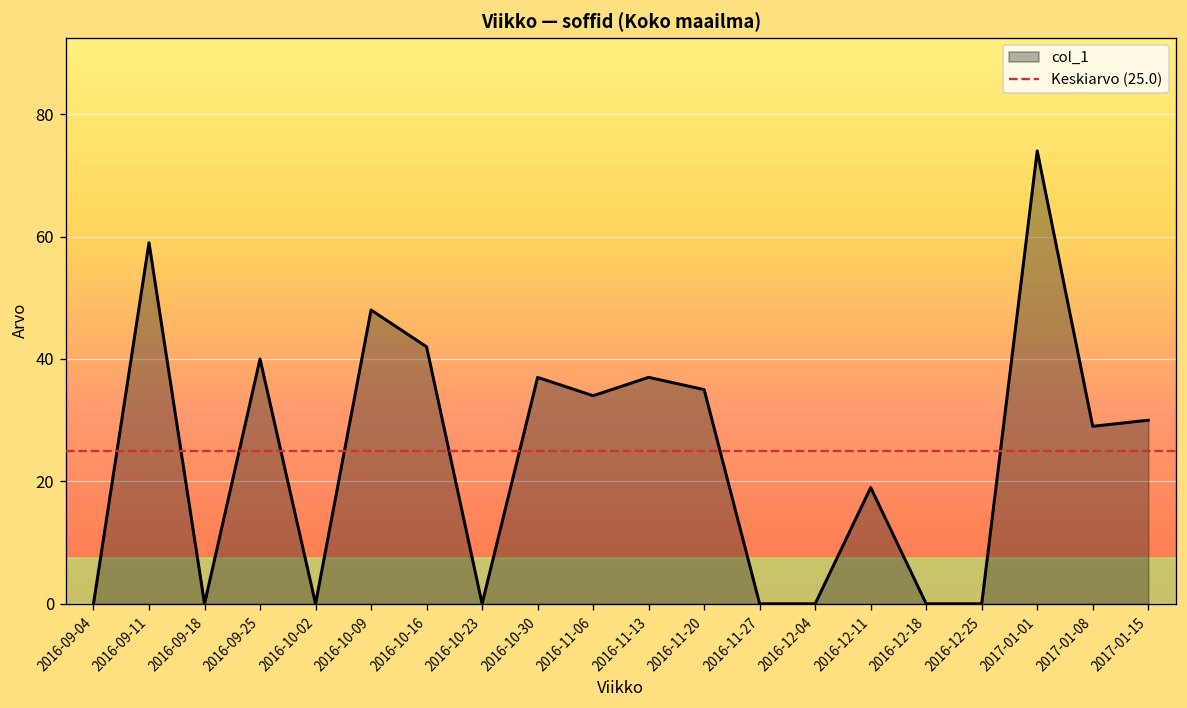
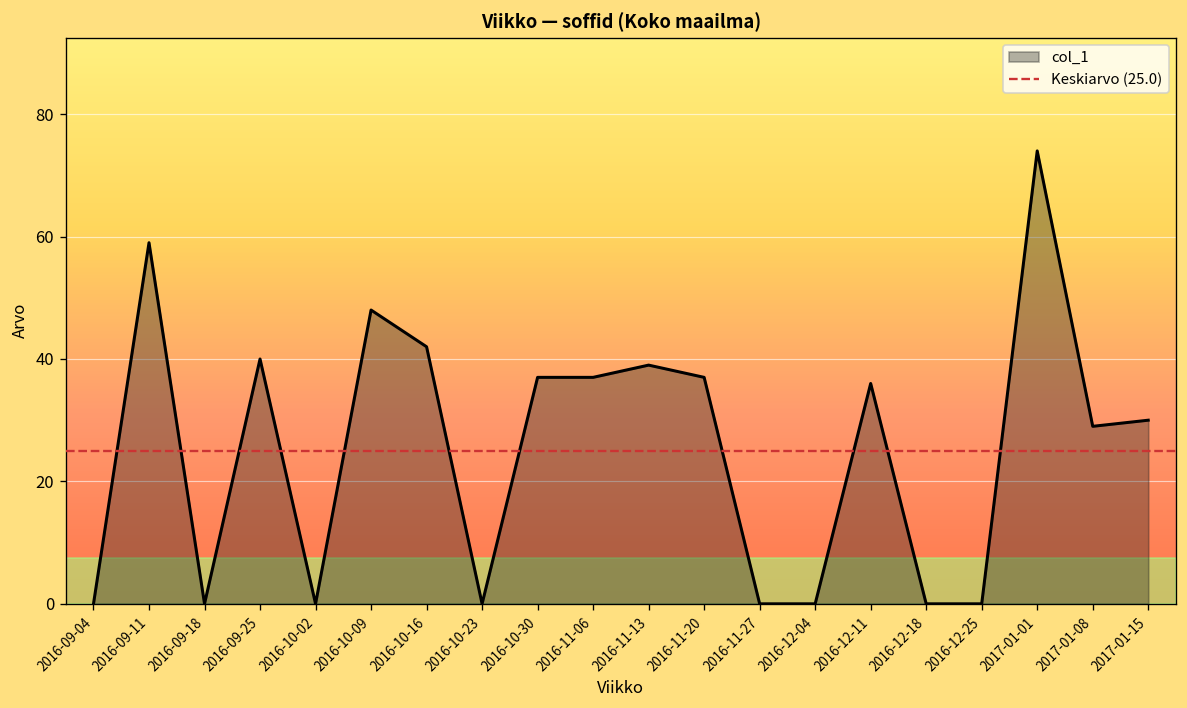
  {
    "2016-09-11": 59,
    "2016-09-25": 40,
    "2016-10-09": 48,
    "2016-10-16": 42,
    "2016-10-30": 37,
-   "2016-11-06": 34,
-   "2016-11-13": 37,
-   "2016-11-20": 35,
-   "2016-12-11": 19,
+   "2016-11-06": 37,
+   "2016-11-13": 39,
+   "2016-11-20": 37,
+   "2016-12-11": 36,
    "2017-01-01": 74,
    "2017-01-08": 29,
    "2017-01-15": 30
  }
